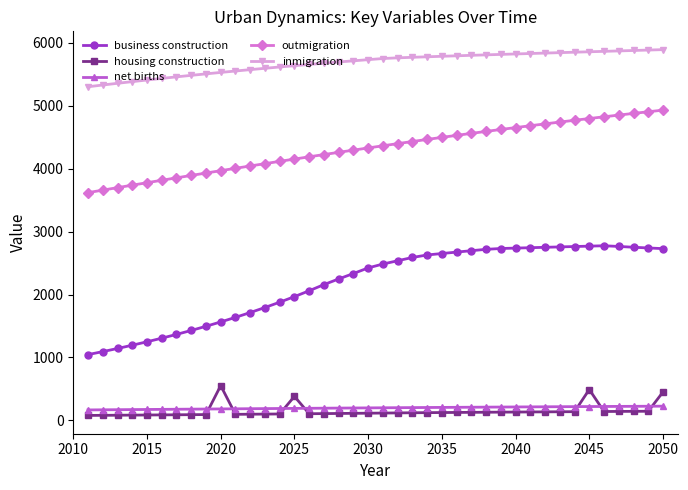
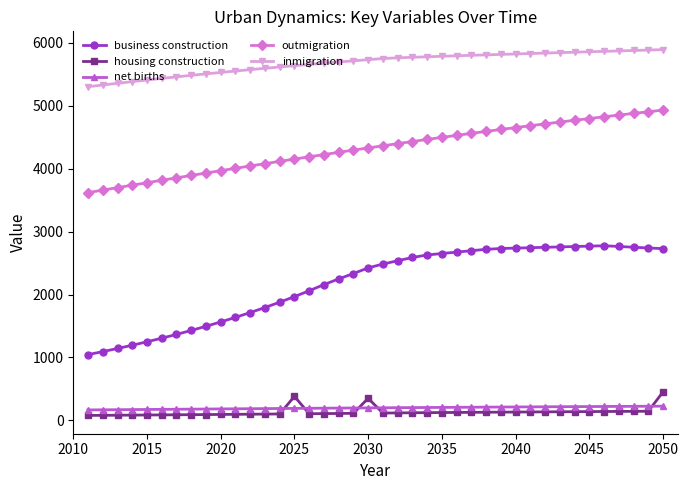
  {
    "housing construction": {
      "2015": 100,
-     "2020": 600,
+     "2020": 100,
      "2025": 400,
-     "2030": 100,
+     "2030": 300,
      "2035": 100,
      "2040": 100,
-     "2045": 500,
+     "2045": 100,
      "2050": 400
    }
  }
